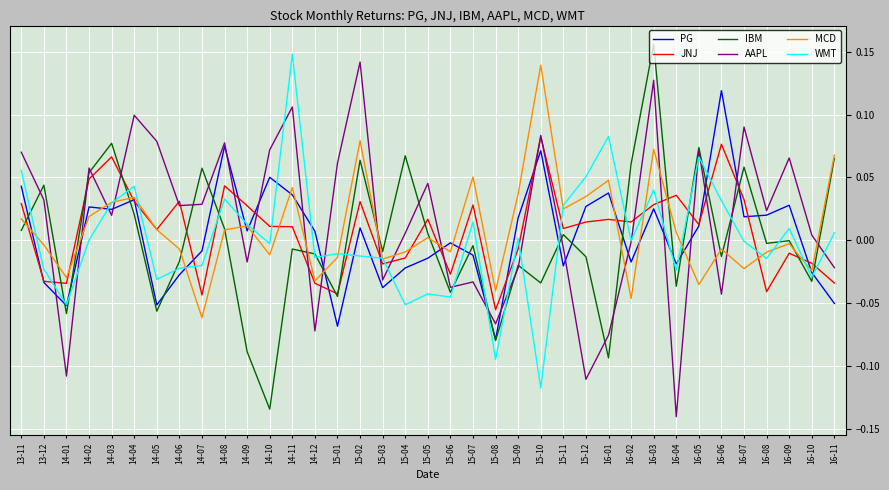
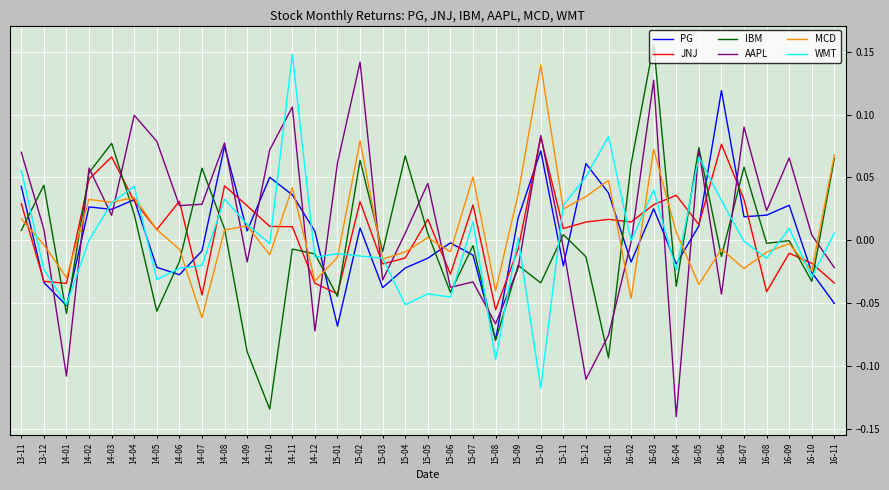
  {
    "PG": {
      "13-11": 0.043,
      "14-02": 0.027,
      "14-03": 0.025,
-     "14-05": -0.051,
+     "14-05": -0.021,
      "14-06": -0.027,
      "14-07": -0.008,
      "14-08": 0.075,
      "14-09": 0.008,
      "14-10": 0.050,
      "14-11": 0.036,
      "14-12": 0.007,
      "15-01": -0.068,
      "15-02": 0.010,
      "15-03": -0.037,
      "15-04": -0.022,
      "15-05": -0.014,
      "15-06": -0.002,
      "15-07": -0.012,
      "15-09": 0.018,
      "15-10": 0.071,
      "15-11": -0.020,
-     "15-12": 0.027,
+     "15-12": 0.061,
      "16-01": 0.038,
      "16-02": -0.017,
      "16-03": 0.025,
      "16-04": -0.019,
      "16-06": 0.119,
      "16-07": 0.019,
      "16-08": 0.020,
      "16-09": 0.028,
      "16-11": -0.050
    },
    "JNJ": {
      "13-11": 0.029,
      "14-01": -0.034,
      "14-02": 0.049,
      "14-03": 0.066,
      "14-06": 0.031,
      "14-07": -0.043,
      "14-08": 0.043,
      "14-09": 0.028,
      "14-10": 0.011,
      "14-11": 0.011,
      "15-01": -0.042,
      "15-02": 0.031,
      "15-03": -0.019,
      "15-04": -0.014,
      "15-05": 0.017,
      "15-06": -0.027,
      "15-07": 0.028,
      "15-08": -0.055,
      "15-09": -0.007,
      "15-11": 0.009,
      "15-12": 0.015,
      "16-01": 0.017,
      "16-02": 0.015,
      "16-03": 0.028,
      "16-04": 0.036,
      "16-06": 0.076,
      "16-07": 0.032,
      "16-08": -0.041,
      "16-09": -0.010,
      "16-10": -0.018,
      "16-11": -0.034
    },
    "IBM": {
      "13-11": 0.008,
      "13-12": 0.044,
      "14-01": -0.058,
      "14-02": 0.054,
      "14-03": 0.077,
      "14-04": 0.021,
      "14-05": -0.056,
      "14-06": -0.017,
      "14-07": 0.057,
      "14-09": -0.088,
      "14-10": -0.134,
      "14-11": -0.007,
      "14-12": -0.011,
      "15-01": -0.044,
      "15-02": 0.064,
      "15-03": -0.009,
      "15-04": 0.067,
      "15-05": 0.006,
      "15-06": -0.041,
      "15-07": -0.004,
      "15-09": -0.020,
      "15-10": -0.034,
      "15-11": 0.005,
      "15-12": -0.013,
      "16-01": -0.093,
      "16-02": 0.061,
      "16-04": -0.036,
      "16-05": 0.074,
      "16-06": -0.013,
      "16-07": 0.058,
      "16-08": -0.002,
      "16-09": 0.000,
      "16-10": -0.032,
      "16-11": 0.065
    },
    "AAPL": {
      "13-11": 0.070,
-     "13-12": 0.032,
+     "13-12": 0.009,
      "14-01": -0.108,
      "14-02": 0.058,
      "14-03": 0.020,
      "14-04": 0.099,
      "14-05": 0.079,
      "14-06": 0.028,
      "14-07": 0.029,
      "14-08": 0.078,
      "14-09": -0.017,
      "14-10": 0.072,
      "14-11": 0.106,
      "14-12": -0.072,
      "15-01": 0.061,
      "15-02": 0.142,
      "15-03": -0.031,
      "15-04": 0.006,
      "15-05": 0.045,
      "15-06": -0.037,
      "15-07": -0.033,
      "15-08": -0.066,
      "15-09": -0.022,
      "15-11": -0.006,
      "15-12": -0.110,
      "16-01": -0.075,
      "16-03": 0.127,
      "16-04": -0.140,
      "16-05": 0.072,
      "16-06": -0.043,
      "16-07": 0.090,
      "16-08": 0.024,
      "16-09": 0.066,
      "16-10": 0.004,
      "16-11": -0.022
    },
    "MCD": {
      "13-11": 0.017,
      "13-12": -0.003,
      "14-01": -0.029,
-     "14-02": 0.019,
+     "14-02": 0.033,
      "14-06": -0.007,
      "14-07": -0.061,
      "14-10": -0.011,
      "14-11": 0.042,
      "15-01": -0.013,
      "15-02": 0.079,
      "15-04": -0.009,
      "15-05": 0.002,
      "15-06": -0.009,
      "15-07": 0.050,
      "15-08": -0.040,
      "15-09": 0.037,
      "15-10": 0.139,
      "15-11": 0.025,
      "15-12": 0.035,
      "16-01": 0.048,
      "16-02": -0.046,
      "16-03": 0.072,
      "16-04": 0.006,
      "16-05": -0.035,
      "16-06": -0.007,
      "16-07": -0.022,
      "16-08": -0.009,
      "16-09": -0.003,
      "16-11": 0.068
    },
    "WMT": {
      "13-11": 0.056,
      "13-12": -0.023,
      "14-02": 0.000,
      "14-04": 0.043,
      "14-05": -0.031,
      "14-06": -0.022,
      "14-07": -0.020,
      "14-08": 0.033,
      "14-10": -0.003,
      "14-11": 0.148,
      "14-12": -0.013,
      "15-01": -0.010,
      "15-02": -0.012,
      "15-04": -0.051,
      "15-05": -0.042,
      "15-06": -0.045,
      "15-07": 0.015,
      "15-08": -0.095,
      "15-09": 0.002,
      "15-10": -0.117,
      "15-11": 0.028,
      "15-12": 0.051,
      "16-01": 0.083,
      "16-03": 0.040,
      "16-04": -0.024,
      "16-05": 0.066,
      "16-06": 0.032,
      "16-07": -0.001,
      "16-08": -0.014,
      "16-09": 0.010,
      "16-10": -0.029,
      "16-11": 0.006
    }
  }
